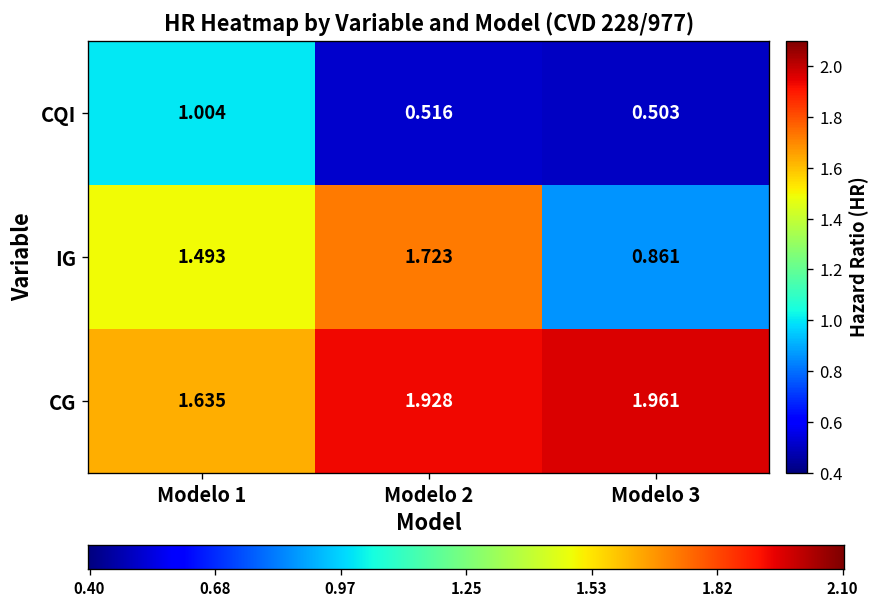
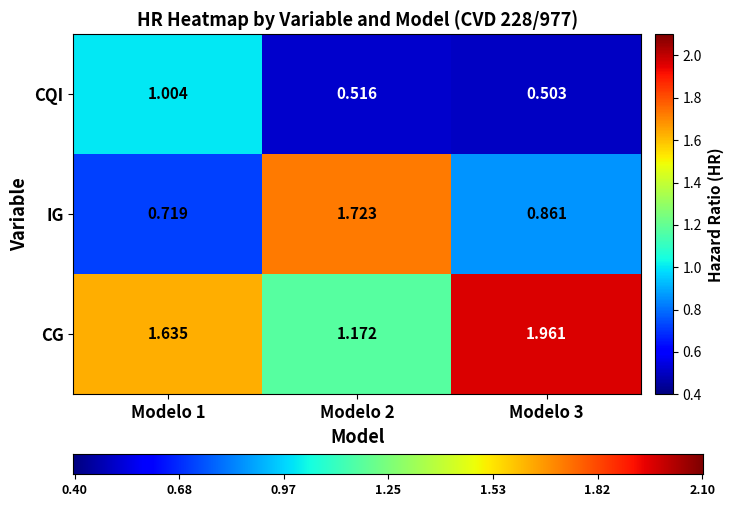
  {
    "CQI": {
      "Modelo 1": 1.004,
      "Modelo 2": 0.516,
      "Modelo 3": 0.503
    },
    "IG": {
-     "Modelo 1": 1.493,
+     "Modelo 1": 0.719,
      "Modelo 2": 1.723,
      "Modelo 3": 0.861
    },
    "CG": {
      "Modelo 1": 1.635,
-     "Modelo 2": 1.928,
+     "Modelo 2": 1.172,
      "Modelo 3": 1.961
    }
  }
